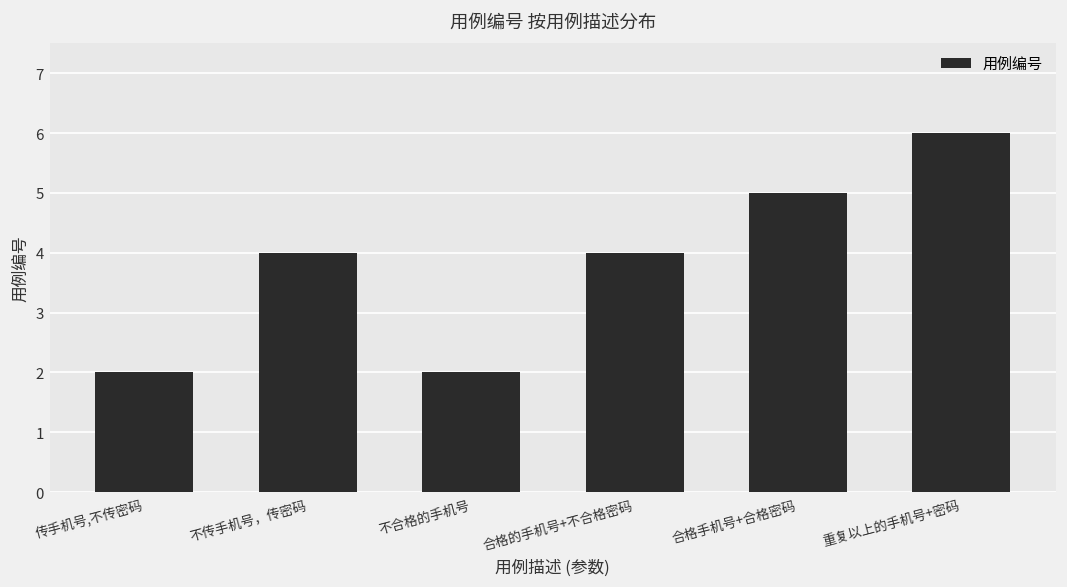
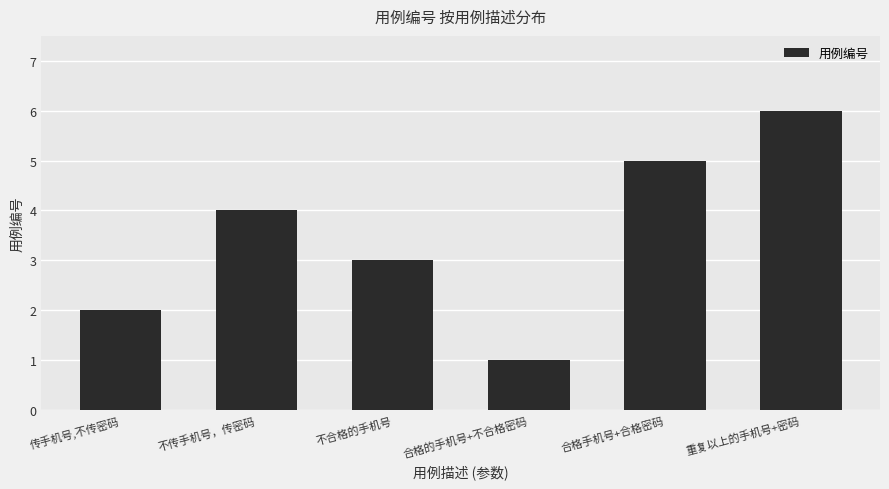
  {
    "传手机号,不传密码": 2,
    "不传手机号，传密码": 4,
-   "不合格的手机号": 2,
-   "合格的手机号+不合格密码": 4,
+   "不合格的手机号": 3,
+   "合格的手机号+不合格密码": 1,
    "合格手机号+合格密码": 5,
    "重复以上的手机号+密码": 6
  }
